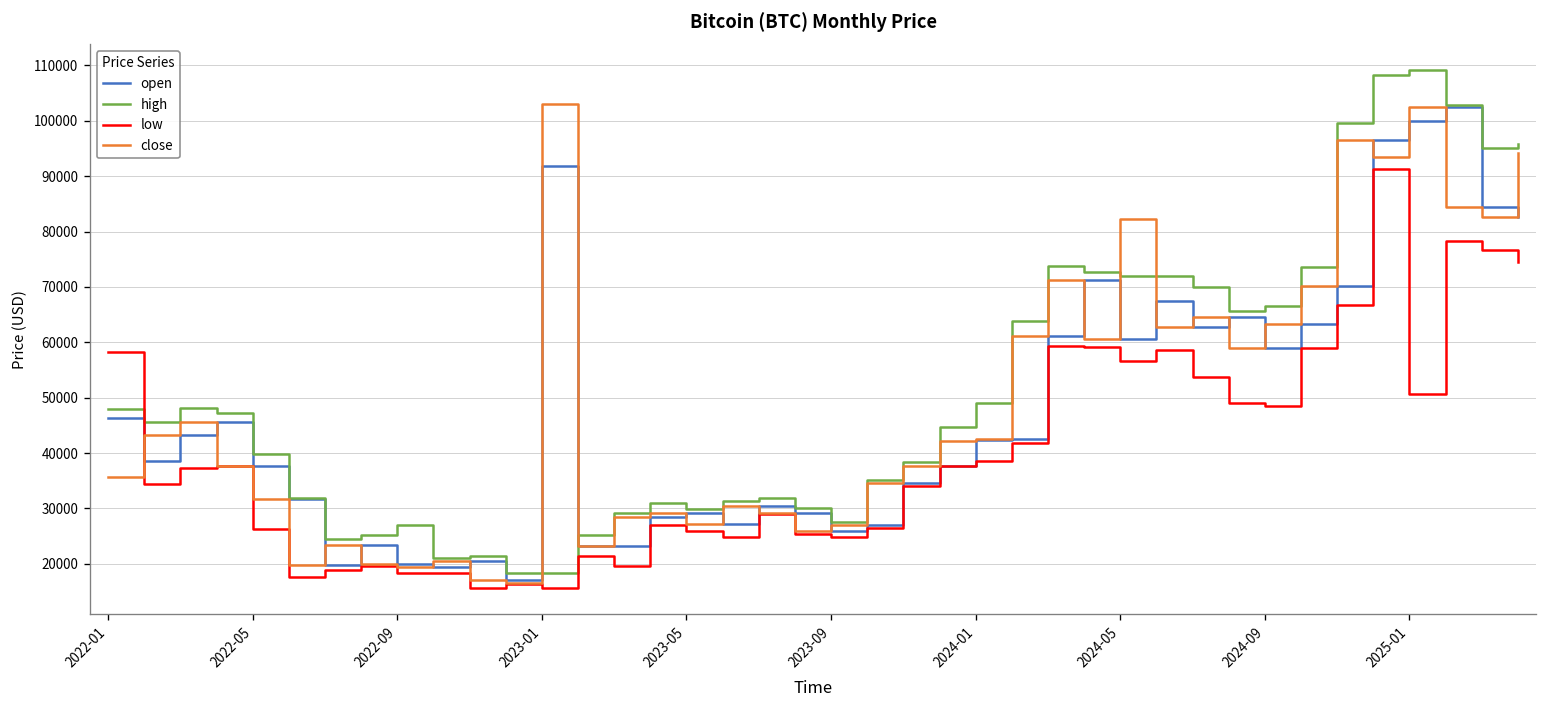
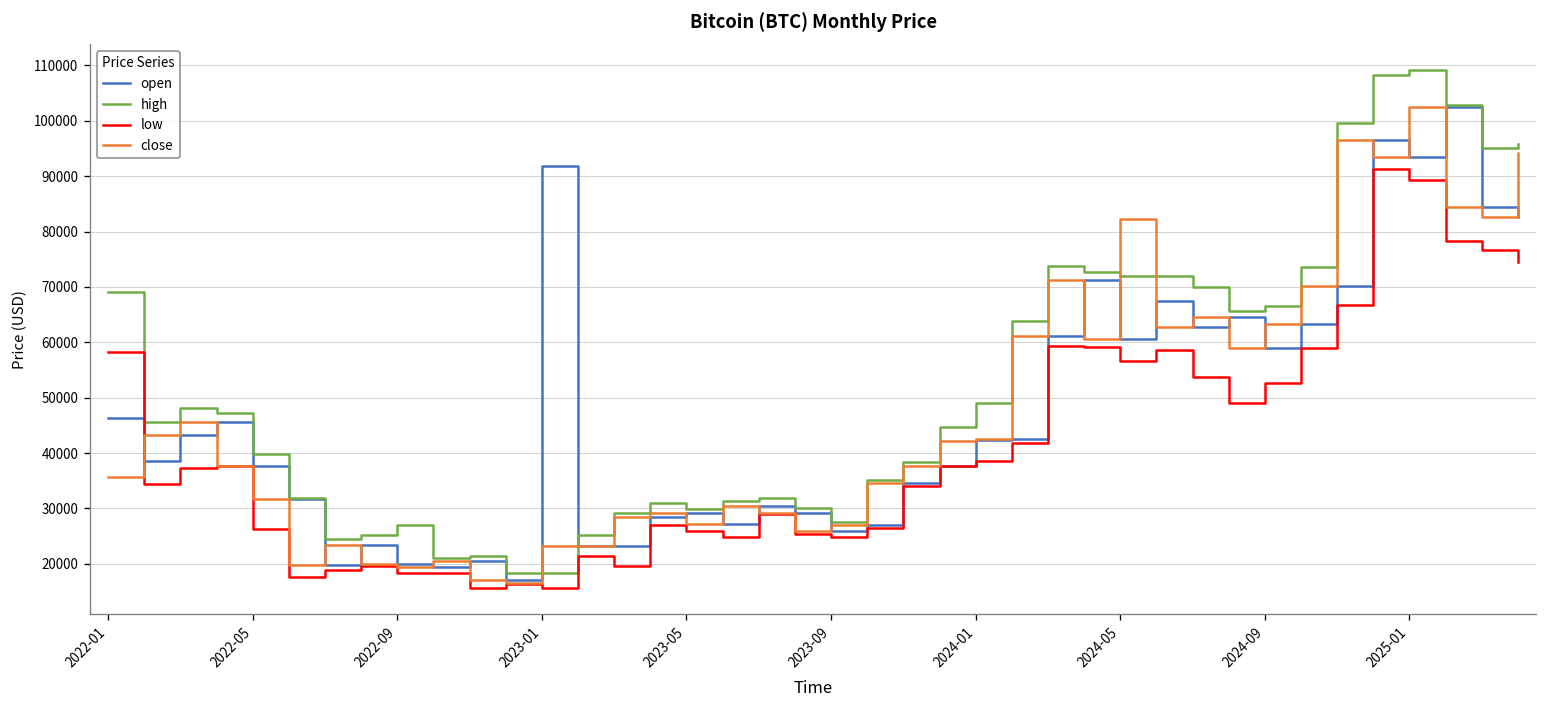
  {
    "open": {
      "2022-01": 46000,
      "2022-05": 38000,
      "2022-09": 20000,
      "2023-01": 92000,
      "2023-05": 29000,
      "2023-09": 26000,
      "2024-05": 61000,
      "2024-09": 59000,
-     "2025-01": 100000
+     "2025-01": 93000
    },
    "high": {
-     "2022-01": 48000,
+     "2022-01": 69000,
      "2022-05": 40000,
      "2022-09": 27000,
      "2023-01": 18000,
      "2023-05": 30000,
      "2024-01": 49000,
      "2024-05": 72000,
      "2024-09": 66000,
      "2025-01": 109000
    },
    "low": {
      "2022-01": 58000,
      "2022-05": 26000,
      "2022-09": 18000,
      "2023-01": 16000,
      "2023-05": 26000,
      "2023-09": 25000,
      "2024-01": 39000,
      "2024-05": 57000,
-     "2024-09": 49000,
-     "2025-01": 51000
+     "2024-09": 53000,
+     "2025-01": 89000
    },
    "close": {
      "2022-01": 36000,
      "2022-05": 32000,
      "2022-09": 19000,
-     "2023-01": 103000,
+     "2023-01": 23000,
      "2023-05": 27000,
      "2024-05": 82000,
      "2024-09": 63000,
      "2025-01": 102000
    }
  }
